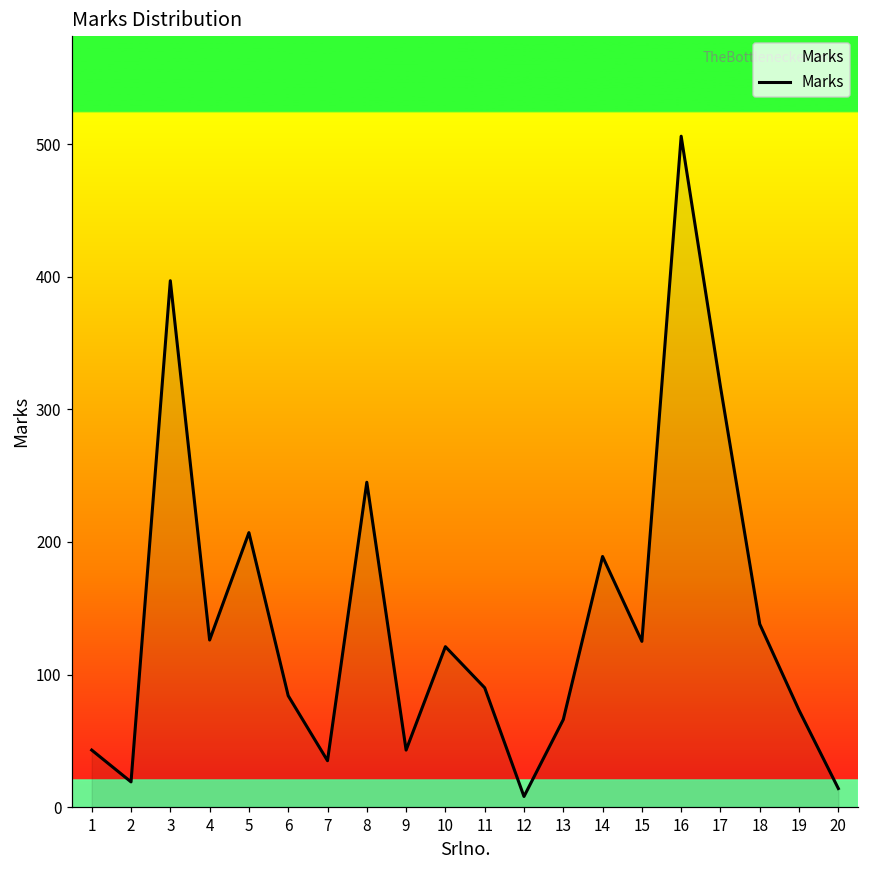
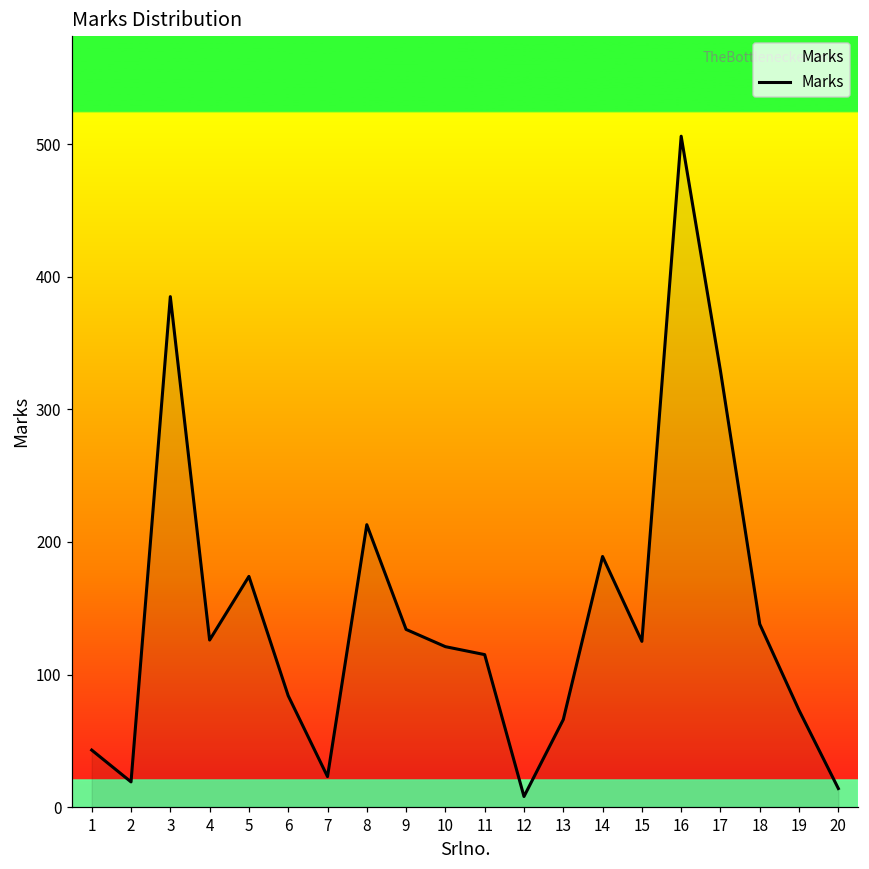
  {
    "1": 43,
-   "3": 397,
+   "3": 385,
    "4": 126,
-   "5": 207,
+   "5": 174,
    "6": 84,
-   "7": 35,
-   "8": 245,
-   "9": 43,
+   "7": 23,
+   "8": 213,
+   "9": 134,
    "10": 121,
-   "11": 90,
+   "11": 115,
    "13": 66,
    "14": 189,
    "15": 125,
    "16": 506,
-   "17": 317,
+   "17": 329,
    "18": 138,
    "19": 73
  }
